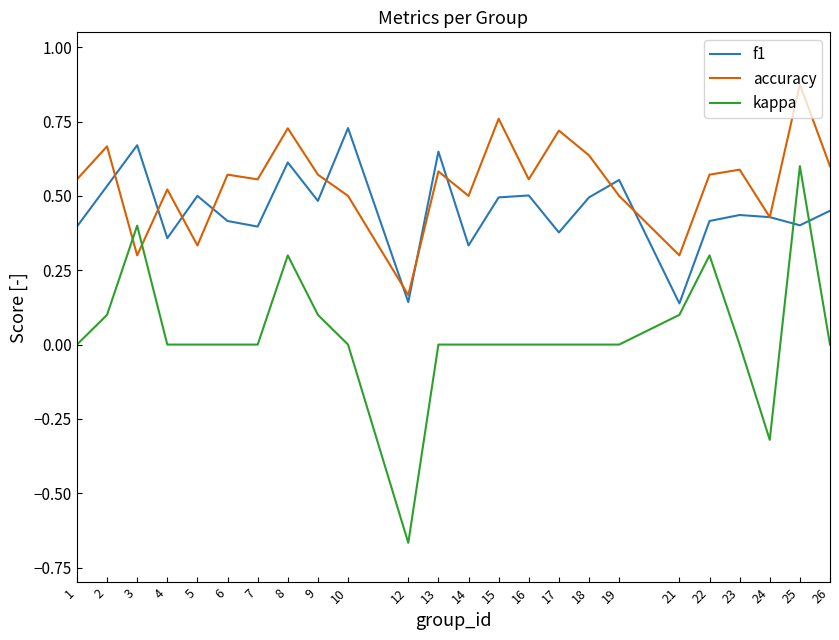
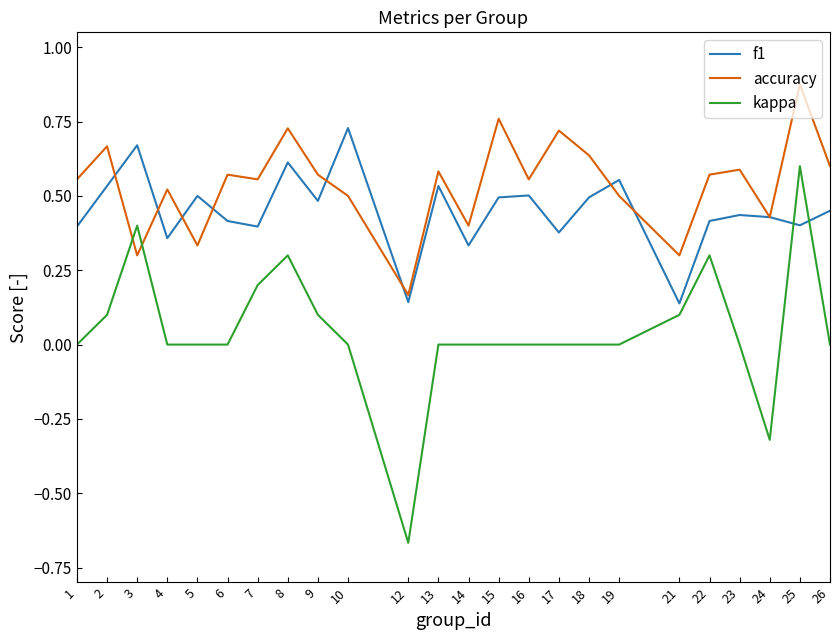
  {
    "f1": {
      "1": 0.40,
      "2": 0.53,
      "3": 0.67,
      "4": 0.36,
      "5": 0.50,
      "6": 0.42,
      "7": 0.40,
      "8": 0.61,
      "9": 0.48,
      "10": 0.73,
      "12": 0.14,
-     "13": 0.65,
+     "13": 0.53,
      "14": 0.33,
      "15": 0.49,
      "16": 0.50,
      "17": 0.38,
      "18": 0.49,
      "19": 0.55,
      "21": 0.14,
      "22": 0.42,
      "23": 0.44,
      "25": 0.40,
      "26": 0.45
    },
    "accuracy": {
      "1": 0.56,
      "2": 0.67,
      "3": 0.3,
      "4": 0.52,
      "5": 0.33,
      "6": 0.57,
      "7": 0.56,
      "8": 0.73,
      "9": 0.57,
      "10": 0.5,
      "12": 0.17,
      "13": 0.58,
-     "14": 0.5,
+     "14": 0.4,
      "15": 0.76,
      "16": 0.56,
      "17": 0.72,
      "18": 0.64,
      "19": 0.5,
      "21": 0.3,
      "22": 0.57,
      "23": 0.59,
      "26": 0.6
    },
    "kappa": {
      "1": 0.0,
      "2": 0.1,
      "3": 0.4,
      "4": 0.0,
      "5": 0.0,
      "6": 0.0,
-     "7": 0.0,
+     "7": 0.2,
      "8": 0.3,
      "9": 0.1,
      "10": 0.0,
      "12": -0.67,
      "13": 0.0,
      "14": 0.0,
      "15": 0.0,
      "16": 0.0,
      "17": 0.0,
      "18": 0.0,
      "19": 0.0,
      "21": 0.1,
      "22": 0.3,
      "23": 0.0,
      "24": -0.32,
      "25": 0.6,
      "26": 0.0
    }
  }
